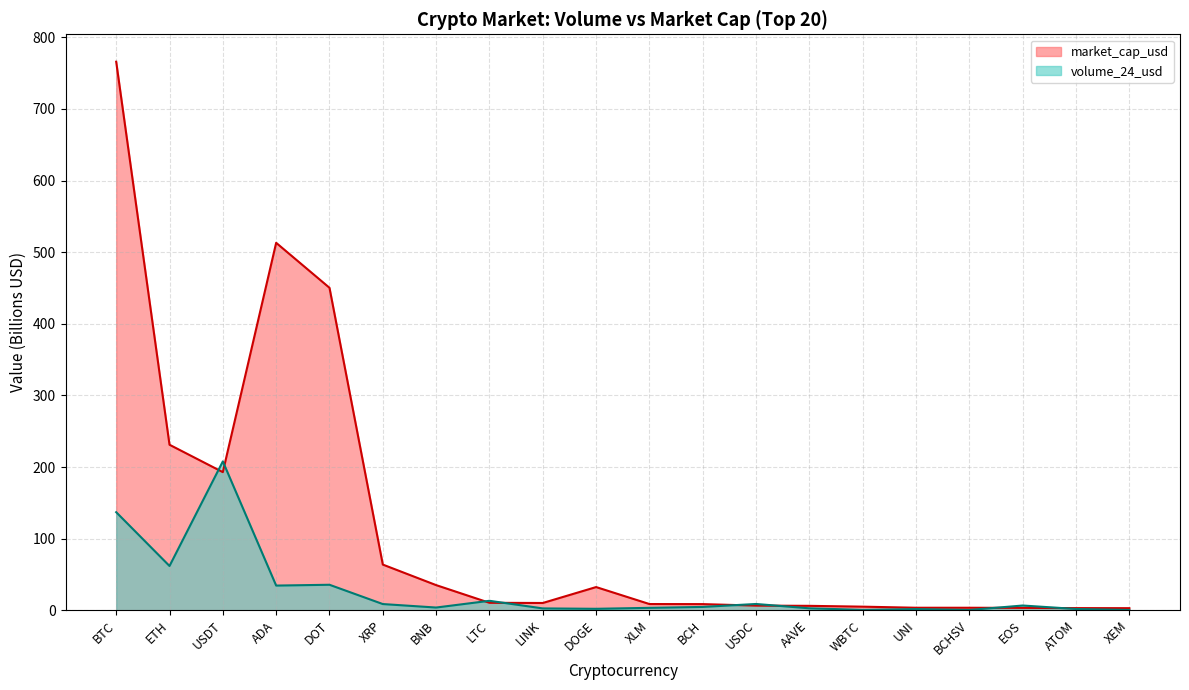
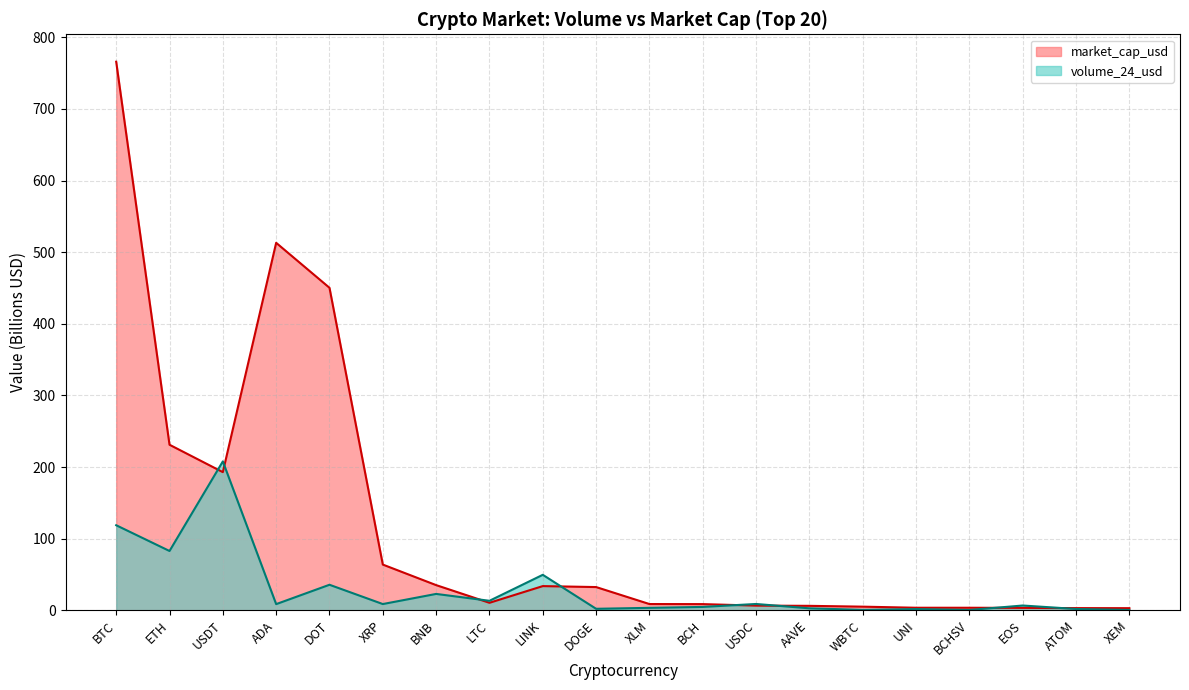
  {
    "market_cap_usd": {
      "BTC": 770,
      "ETH": 230,
      "USDT": 190,
      "ADA": 510,
      "DOT": 450,
      "XRP": 60,
      "BNB": 40,
-     "LINK": 10,
+     "LINK": 30,
      "DOGE": 30,
      "XLM": 10,
      "BCH": 10,
      "WBTC": 10
    },
    "volume_24_usd": {
-     "BTC": 140,
-     "ETH": 60,
+     "BTC": 120,
+     "ETH": 80,
      "USDT": 210,
-     "ADA": 30,
+     "ADA": 10,
      "DOT": 40,
      "XRP": 10,
-     "BNB": 0,
-     "LINK": 0,
+     "BNB": 20,
+     "LINK": 50,
      "DOGE": 0,
      "XLM": 0,
      "BCH": 0,
      "WBTC": 0
    }
  }
